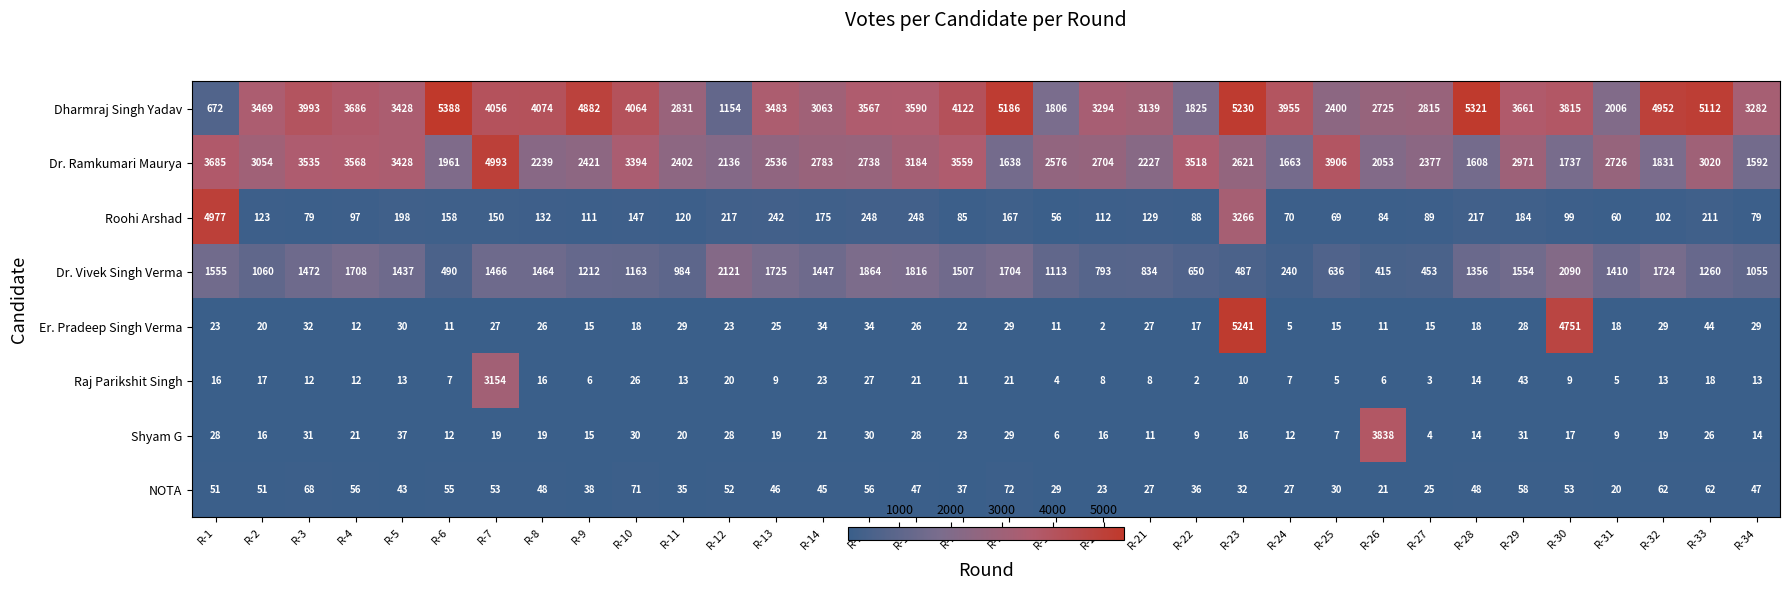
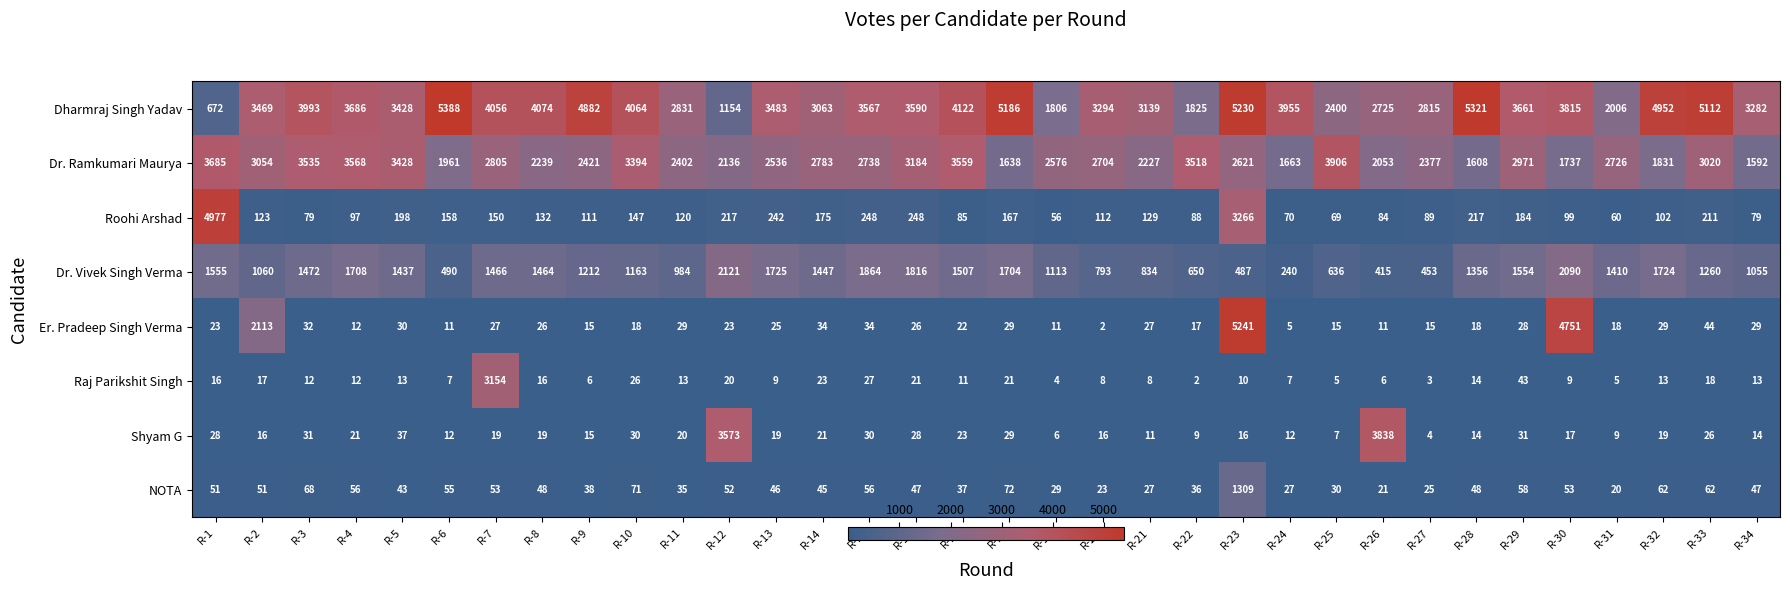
  {
    "Dr. Ramkumari Maurya": {
      "R-1": 3685,
      "R-2": 3054,
      "R-3": 3535,
      "R-4": 3568,
      "R-5": 3428,
      "R-6": 1961,
-     "R-7": 4993,
+     "R-7": 2805,
      "R-8": 2239,
      "R-9": 2421,
      "R-10": 3394,
      "R-11": 2402,
      "R-12": 2136,
      "R-13": 2536,
      "R-14": 2783,
      "R-21": 2227,
      "R-22": 3518,
      "R-23": 2621,
      "R-24": 1663,
      "R-25": 3906,
      "R-26": 2053,
      "R-27": 2377,
      "R-28": 1608,
      "R-29": 2971,
      "R-30": 1737,
      "R-31": 2726,
      "R-32": 1831,
      "R-33": 3020,
      "R-34": 1592
    },
    "Er. Pradeep Singh Verma": {
      "R-1": 23,
-     "R-2": 20,
+     "R-2": 2113,
      "R-3": 32,
      "R-4": 12,
      "R-5": 30,
      "R-6": 11,
      "R-7": 27,
      "R-8": 26,
      "R-9": 15,
      "R-10": 18,
      "R-11": 29,
      "R-12": 23,
      "R-13": 25,
      "R-14": 34,
      "R-21": 27,
      "R-22": 17,
      "R-23": 5241,
      "R-24": 5,
      "R-25": 15,
      "R-26": 11,
      "R-27": 15,
      "R-28": 18,
      "R-29": 28,
      "R-30": 4751,
      "R-31": 18,
      "R-32": 29,
      "R-33": 44,
      "R-34": 29
    },
    "Shyam G": {
      "R-1": 28,
      "R-2": 16,
      "R-3": 31,
      "R-4": 21,
      "R-5": 37,
      "R-6": 12,
      "R-7": 19,
      "R-8": 19,
      "R-9": 15,
      "R-10": 30,
      "R-11": 20,
-     "R-12": 28,
+     "R-12": 3573,
      "R-13": 19,
      "R-14": 21,
      "R-21": 11,
      "R-22": 9,
      "R-23": 16,
      "R-24": 12,
      "R-25": 7,
      "R-26": 3838,
      "R-27": 4,
      "R-28": 14,
      "R-29": 31,
      "R-30": 17,
      "R-31": 9,
      "R-32": 19,
      "R-33": 26,
      "R-34": 14
    },
    "NOTA": {
      "R-1": 51,
      "R-2": 51,
      "R-3": 68,
      "R-4": 56,
      "R-5": 43,
      "R-6": 55,
      "R-7": 53,
      "R-8": 48,
      "R-9": 38,
      "R-10": 71,
      "R-11": 35,
      "R-12": 52,
      "R-13": 46,
      "R-14": 45,
      "R-21": 27,
      "R-22": 36,
-     "R-23": 32,
+     "R-23": 1309,
      "R-24": 27,
      "R-25": 30,
      "R-26": 21,
      "R-27": 25,
      "R-28": 48,
      "R-29": 58,
      "R-30": 53,
      "R-31": 20,
      "R-32": 62,
      "R-33": 62,
      "R-34": 47
    }
  }
